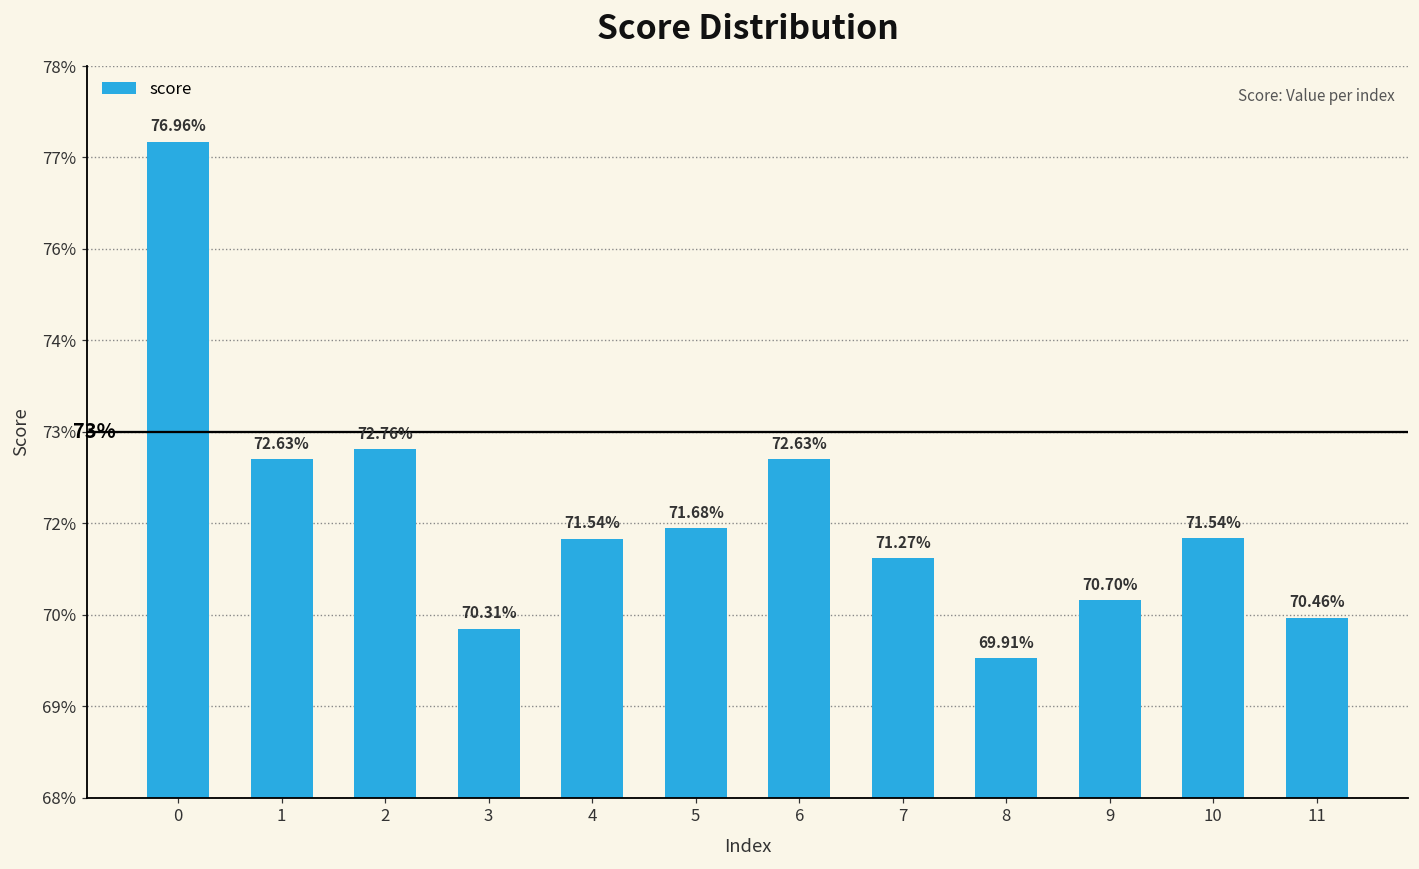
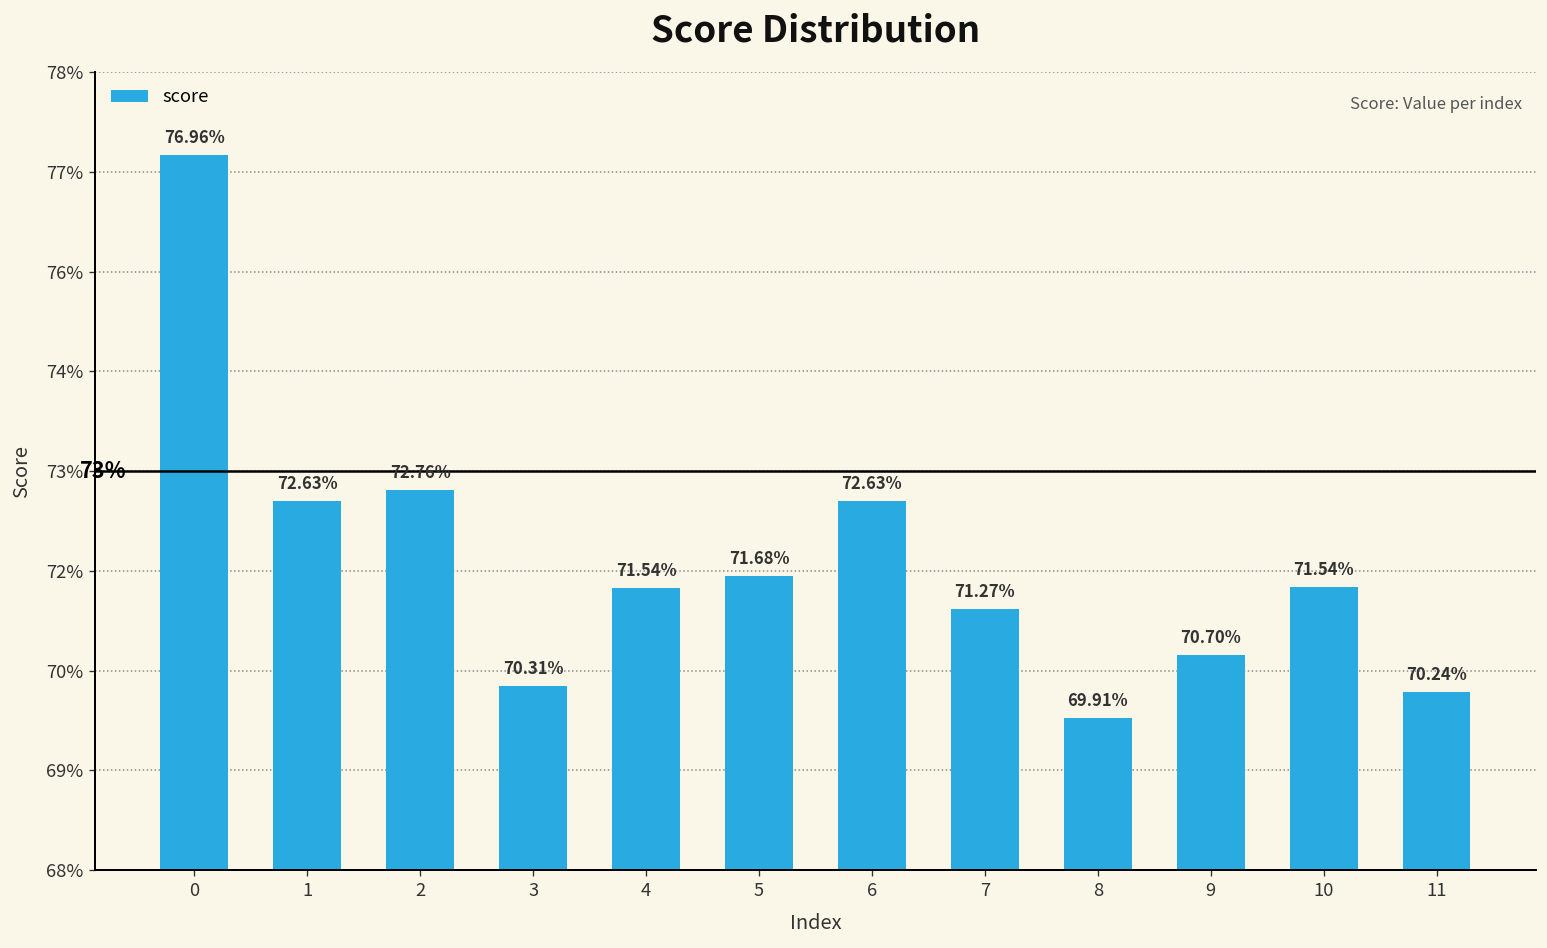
  {
    "0": "76.96%",
    "1": "72.63%",
    "2": "72.76%",
    "3": "70.31%",
    "4": "71.54%",
    "5": "71.68%",
    "6": "72.63%",
    "7": "71.27%",
    "8": "69.91%",
    "9": "70.70%",
    "10": "71.54%",
-   "11": "70.46%"
+   "11": "70.24%"
  }
